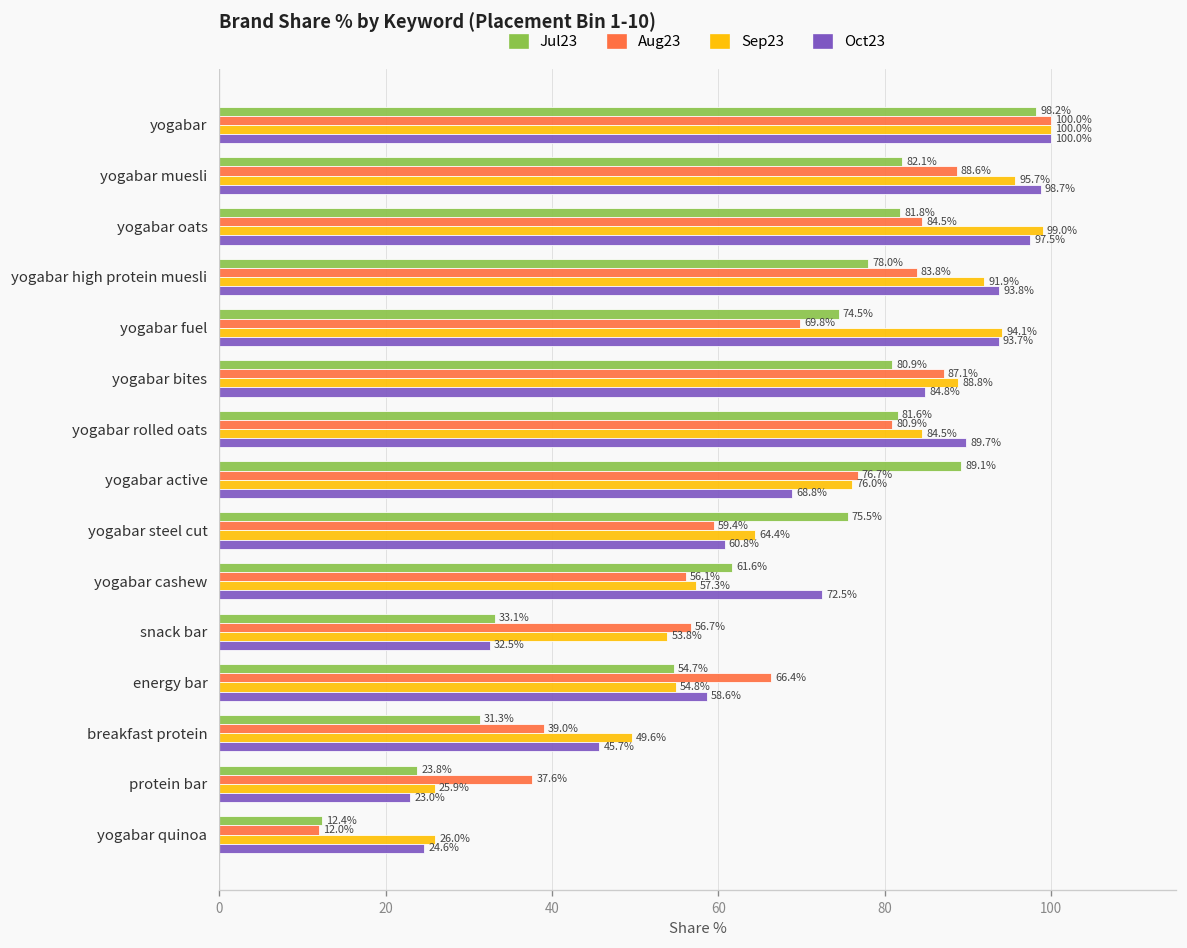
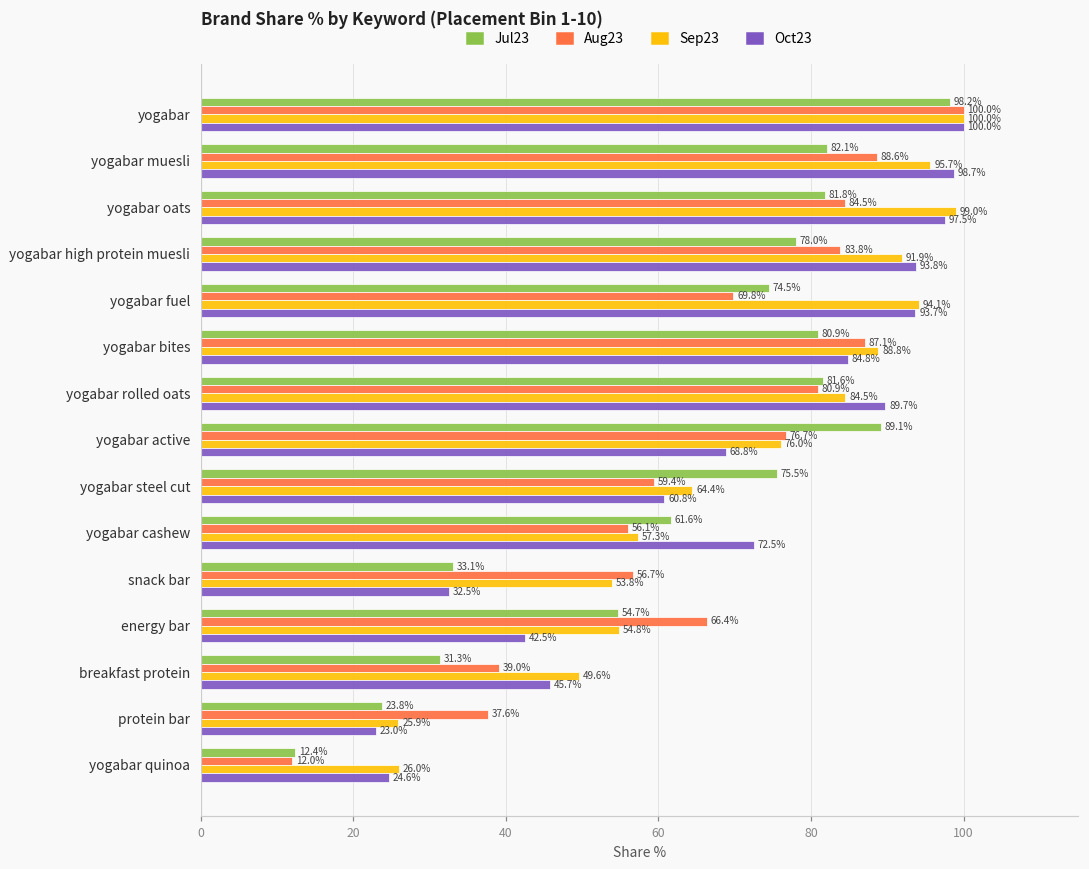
  {
    "Jul23": {
      "yogabar": "98.2%",
      "yogabar muesli": "82.1%",
      "yogabar oats": "81.8%",
      "yogabar high protein muesli": "78.0%",
      "yogabar fuel": "74.5%",
      "yogabar bites": "80.9%",
      "yogabar rolled oats": "81.6%",
      "yogabar active": "89.1%",
      "yogabar steel cut": "75.5%",
      "yogabar cashew": "61.6%",
      "snack bar": "33.1%",
      "energy bar": "54.7%",
      "breakfast protein": "31.3%",
      "protein bar": "23.8%",
      "yogabar quinoa": "12.4%"
    },
    "Aug23": {
      "yogabar muesli": "88.6%",
      "yogabar oats": "84.5%",
      "yogabar high protein muesli": "83.8%",
      "yogabar fuel": "69.8%",
      "yogabar bites": "87.1%",
      "yogabar rolled oats": "80.9%",
      "yogabar active": "76.7%",
      "yogabar steel cut": "59.4%",
      "yogabar cashew": "56.1%",
      "snack bar": "56.7%",
      "energy bar": "66.4%",
      "breakfast protein": "39.0%",
      "protein bar": "37.6%",
      "yogabar quinoa": "12.0%"
    },
    "Sep23": {
      "yogabar muesli": "95.7%",
      "yogabar oats": "99.0%",
      "yogabar high protein muesli": "91.9%",
      "yogabar fuel": "94.1%",
      "yogabar bites": "88.8%",
      "yogabar rolled oats": "84.5%",
      "yogabar active": "76.0%",
      "yogabar steel cut": "64.4%",
      "yogabar cashew": "57.3%",
      "snack bar": "53.8%",
      "energy bar": "54.8%",
      "breakfast protein": "49.6%",
      "protein bar": "25.9%",
      "yogabar quinoa": "26.0%"
    },
    "Oct23": {
      "yogabar muesli": "98.7%",
      "yogabar oats": "97.5%",
      "yogabar high protein muesli": "93.8%",
      "yogabar fuel": "93.7%",
      "yogabar bites": "84.8%",
      "yogabar rolled oats": "89.7%",
      "yogabar active": "68.8%",
      "yogabar steel cut": "60.8%",
      "yogabar cashew": "72.5%",
      "snack bar": "32.5%",
-     "energy bar": "58.6%",
+     "energy bar": "42.5%",
      "breakfast protein": "45.7%",
      "protein bar": "23.0%",
      "yogabar quinoa": "24.6%"
    }
  }
